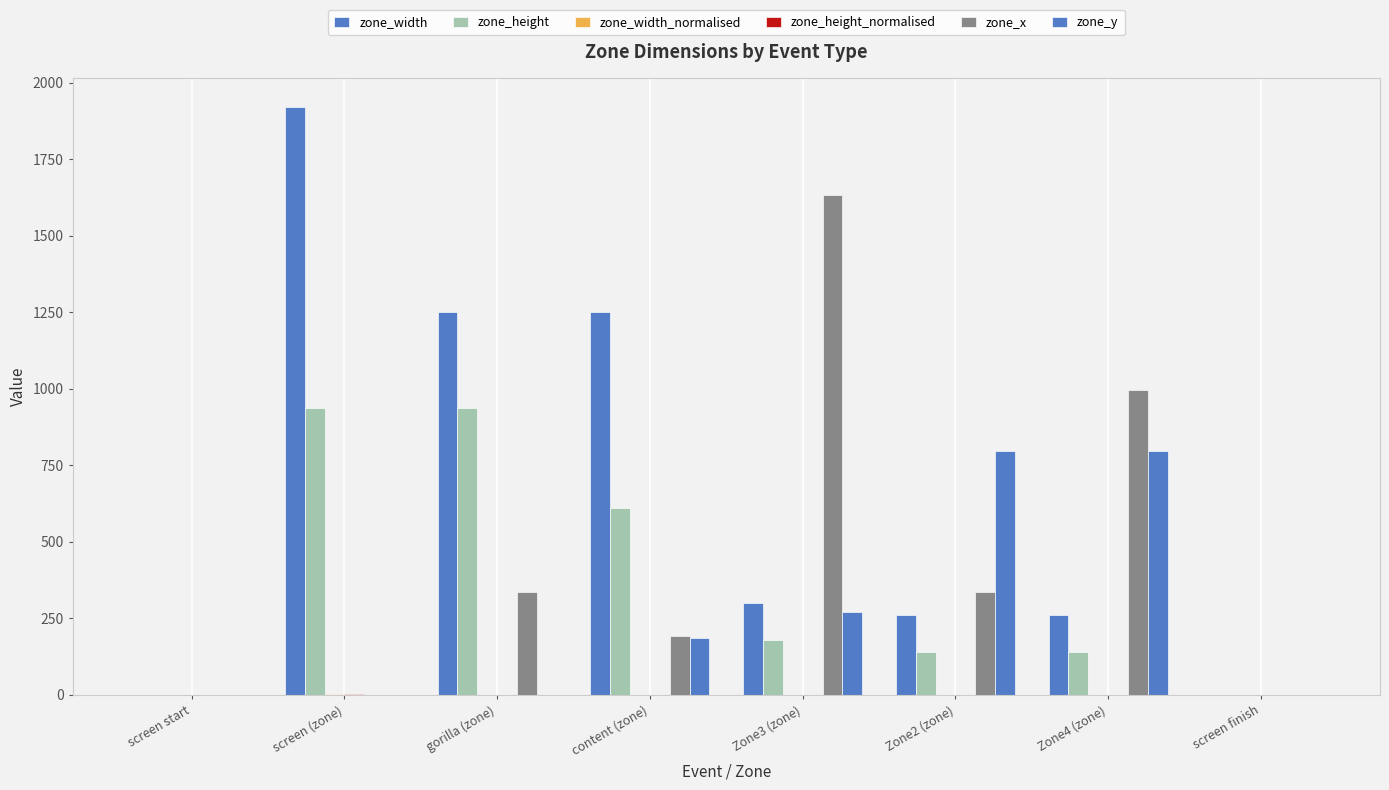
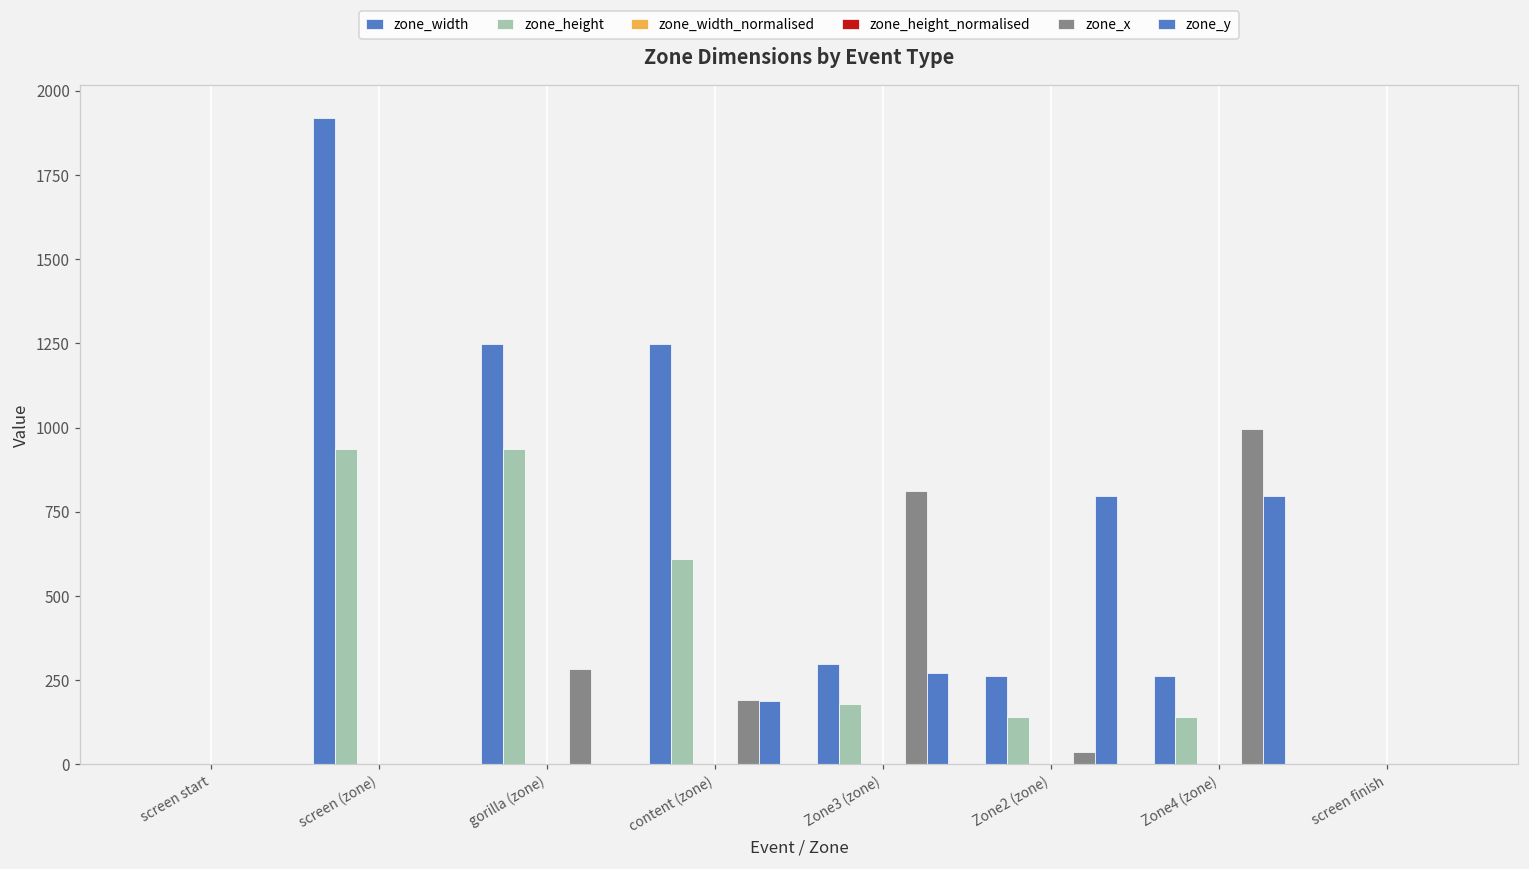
  {
    "zone_height": {
      "screen start": 0,
      "screen (zone)": 940,
      "gorilla (zone)": 940,
      "content (zone)": 610,
      "Zone3 (zone)": 180,
      "Zone2 (zone)": 140,
      "Zone4 (zone)": 140,
      "screen finish": 0
    },
    "zone_width_normalised": {
      "screen start": 0,
      "screen finish": 0
    },
    "zone_height_normalised": {
      "screen start": 0,
      "screen finish": 0
    },
    "zone_x": {
      "screen start": 0,
      "screen (zone)": 0,
-     "gorilla (zone)": 340,
+     "gorilla (zone)": 280,
      "content (zone)": 190,
-     "Zone3 (zone)": 1630,
-     "Zone2 (zone)": 340,
+     "Zone3 (zone)": 810,
+     "Zone2 (zone)": 40,
      "Zone4 (zone)": 1000,
      "screen finish": 0
    }
  }
